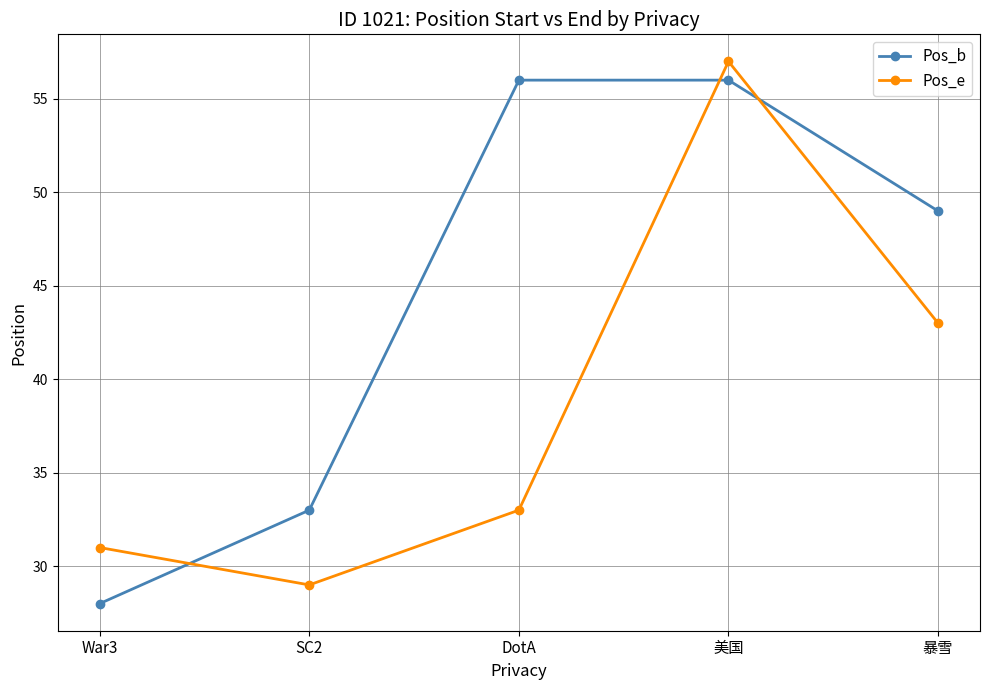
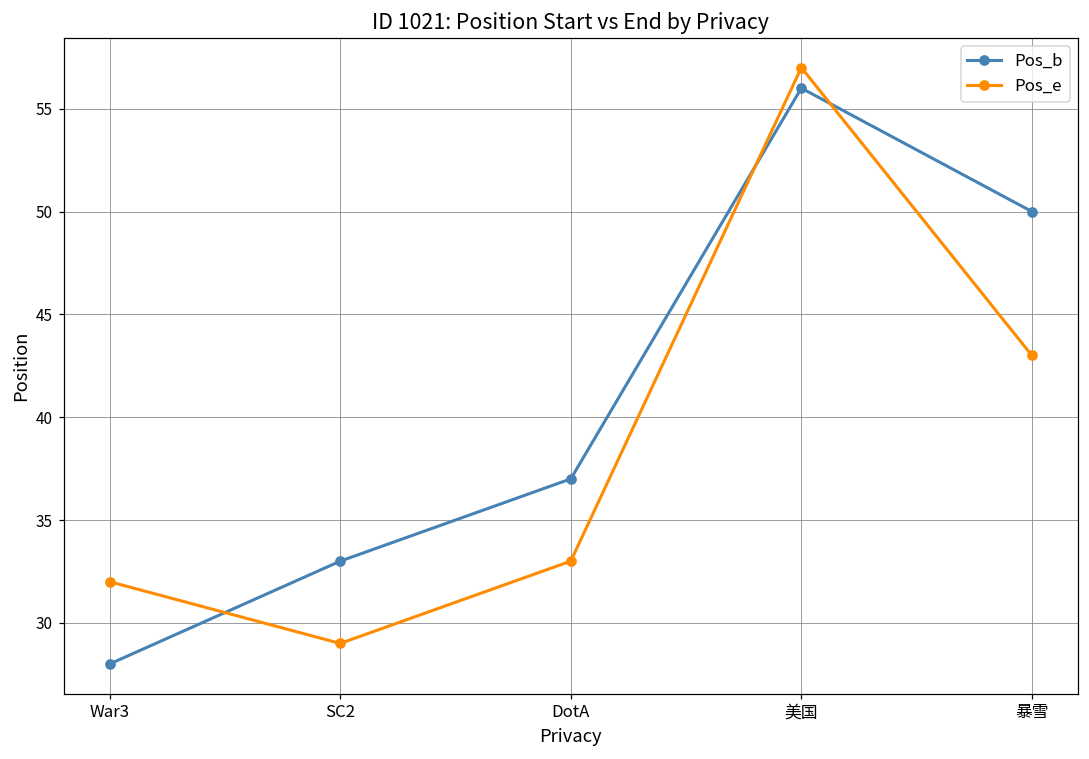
  {
    "Pos_b": {
      "War3": 28,
      "SC2": 33,
-     "DotA": 56,
+     "DotA": 37,
      "美国": 56,
-     "暴雪": 49
+     "暴雪": 50
    },
    "Pos_e": {
-     "War3": 31,
+     "War3": 32,
      "SC2": 29,
      "DotA": 33,
      "美国": 57,
      "暴雪": 43
    }
  }
